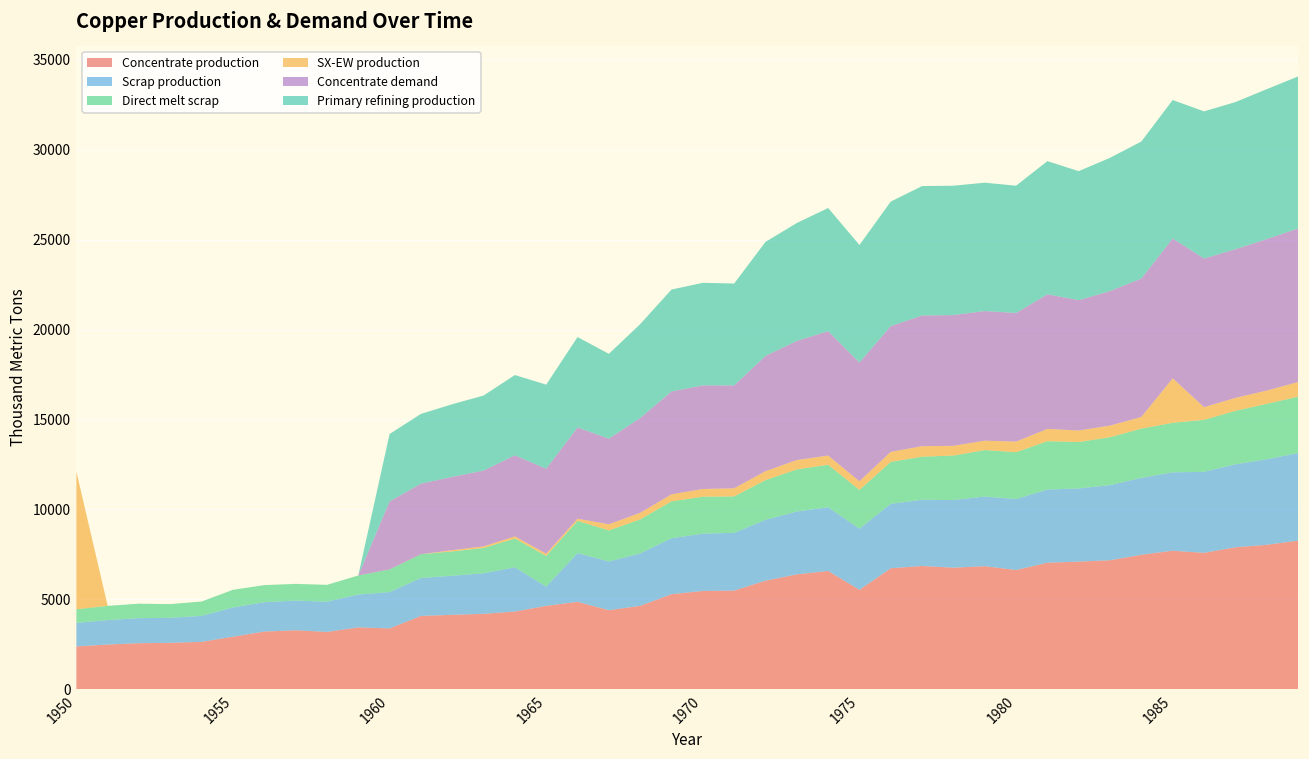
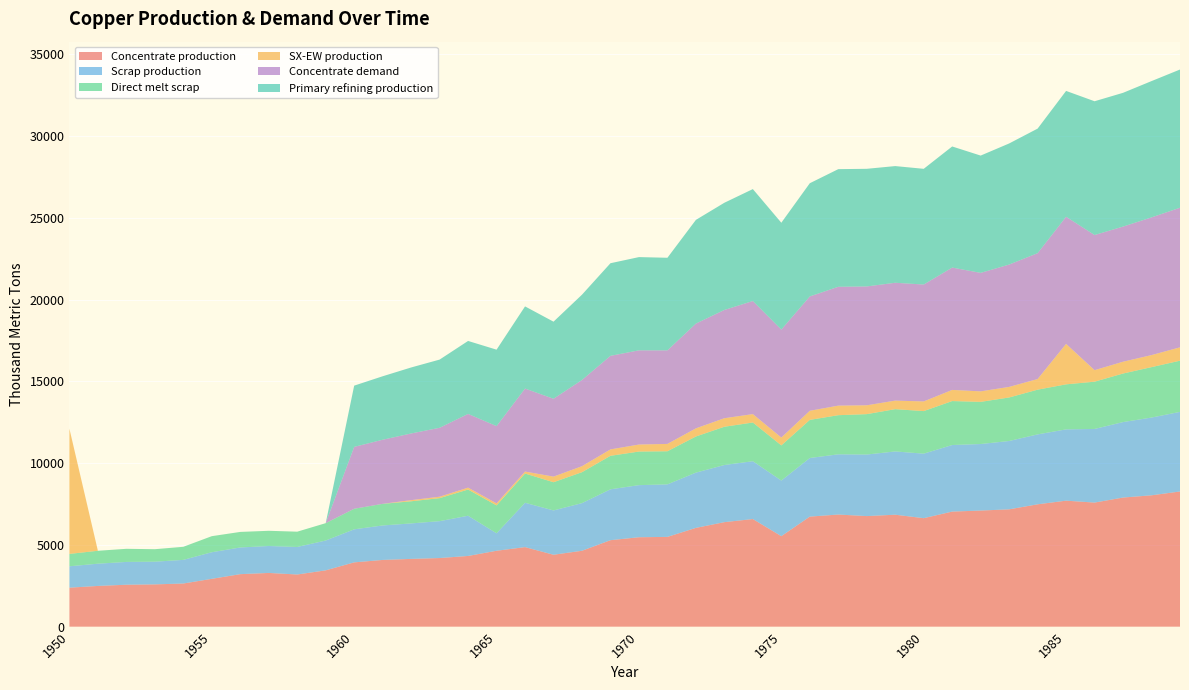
  {
    "Concentrate production": {
      "1950": 2400,
      "1955": 2900,
-     "1960": 3400,
+     "1960": 3900,
      "1965": 4600,
      "1970": 5500,
      "1975": 5500,
      "1980": 6600,
      "1985": 7700
    },
    "Scrap production": {
      "1950": 1300,
      "1955": 1600,
      "1960": 2000,
      "1965": 1100,
      "1970": 3200,
      "1975": 3400,
      "1980": 3900,
      "1985": 4400
    },
    "SX-EW production": {
      "1970": 400,
      "1975": 500,
      "1980": 600,
      "1985": 2500
    },
    "Concentrate demand": {
      "1960": 3800,
      "1965": 4700,
      "1970": 5800,
      "1975": 6600,
      "1980": 7100,
      "1985": 7800
    }
  }
